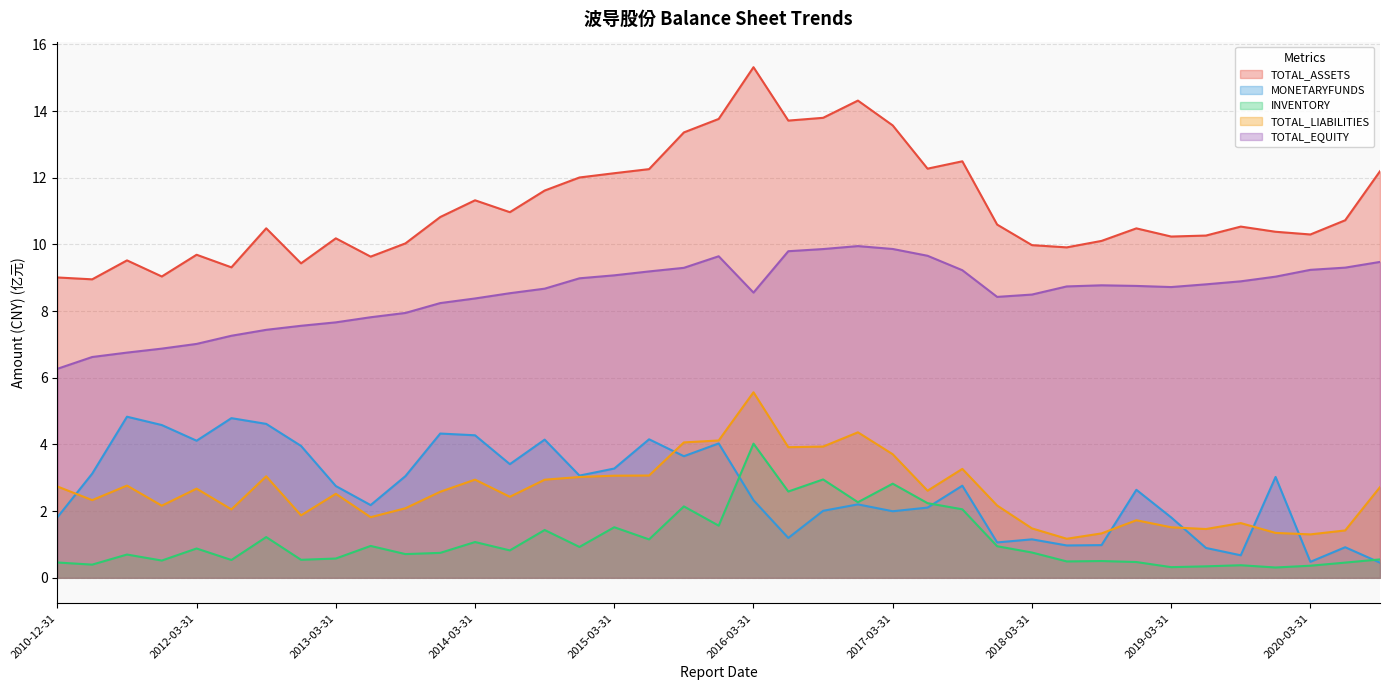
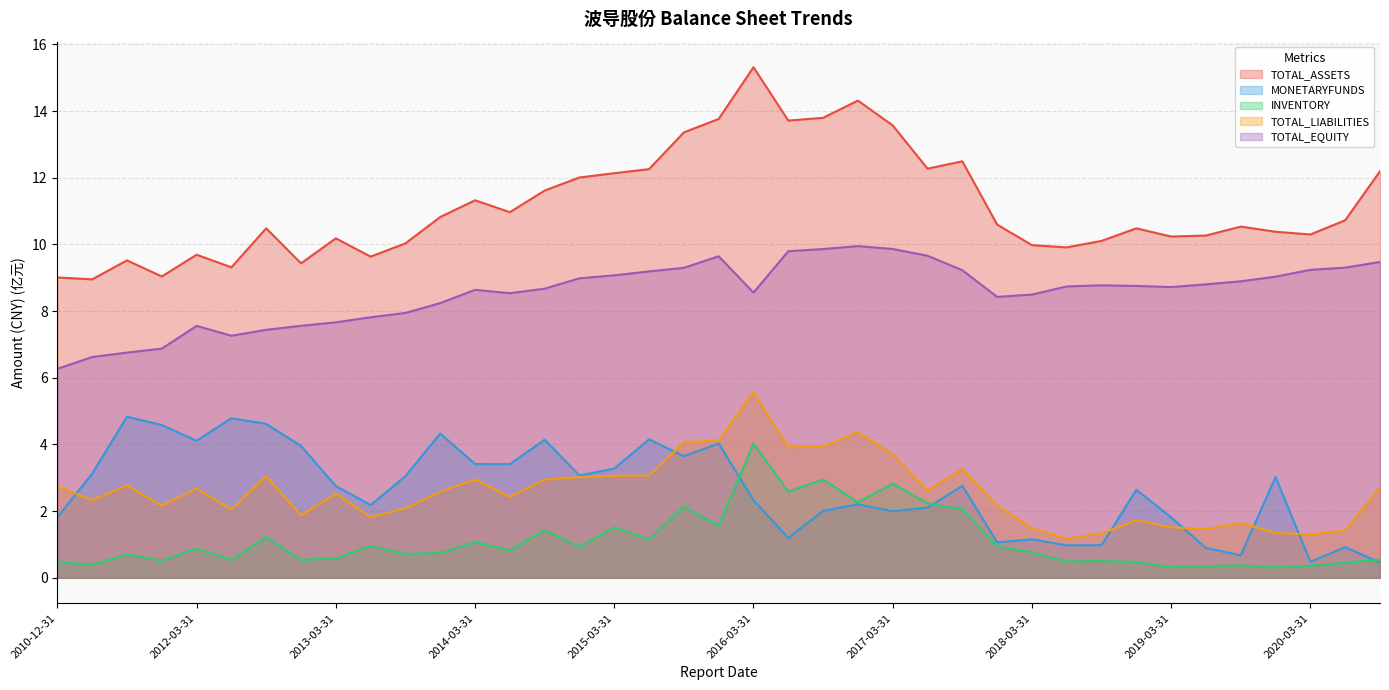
  {
    "MONETARYFUNDS": {
      "2010-12-31": 1.8,
      "2012-03-31": 4.1,
      "2013-03-31": 2.8,
-     "2014-03-31": 4.3,
+     "2014-03-31": 3.4,
      "2015-03-31": 3.3,
      "2016-03-31": 2.3,
      "2017-03-31": 2.0,
      "2018-03-31": 1.2,
      "2019-03-31": 1.8,
      "2020-03-31": 0.5
    },
    "INVENTORY": {
      "2010-12-31": 0.5,
      "2012-03-31": 0.9,
      "2013-03-31": 0.6,
      "2014-03-31": 1.1,
      "2015-03-31": 1.5,
      "2016-03-31": 4.0,
      "2017-03-31": 2.8,
      "2018-03-31": 0.8,
      "2019-03-31": 0.3,
      "2020-03-31": 0.4
    },
    "TOTAL_EQUITY": {
      "2010-12-31": 6.3,
-     "2012-03-31": 7.0,
+     "2012-03-31": 7.6,
      "2013-03-31": 7.7,
-     "2014-03-31": 8.4,
+     "2014-03-31": 8.6,
      "2015-03-31": 9.1,
      "2016-03-31": 8.6,
      "2017-03-31": 9.9,
      "2018-03-31": 8.5,
      "2019-03-31": 8.7,
      "2020-03-31": 9.2
    }
  }
